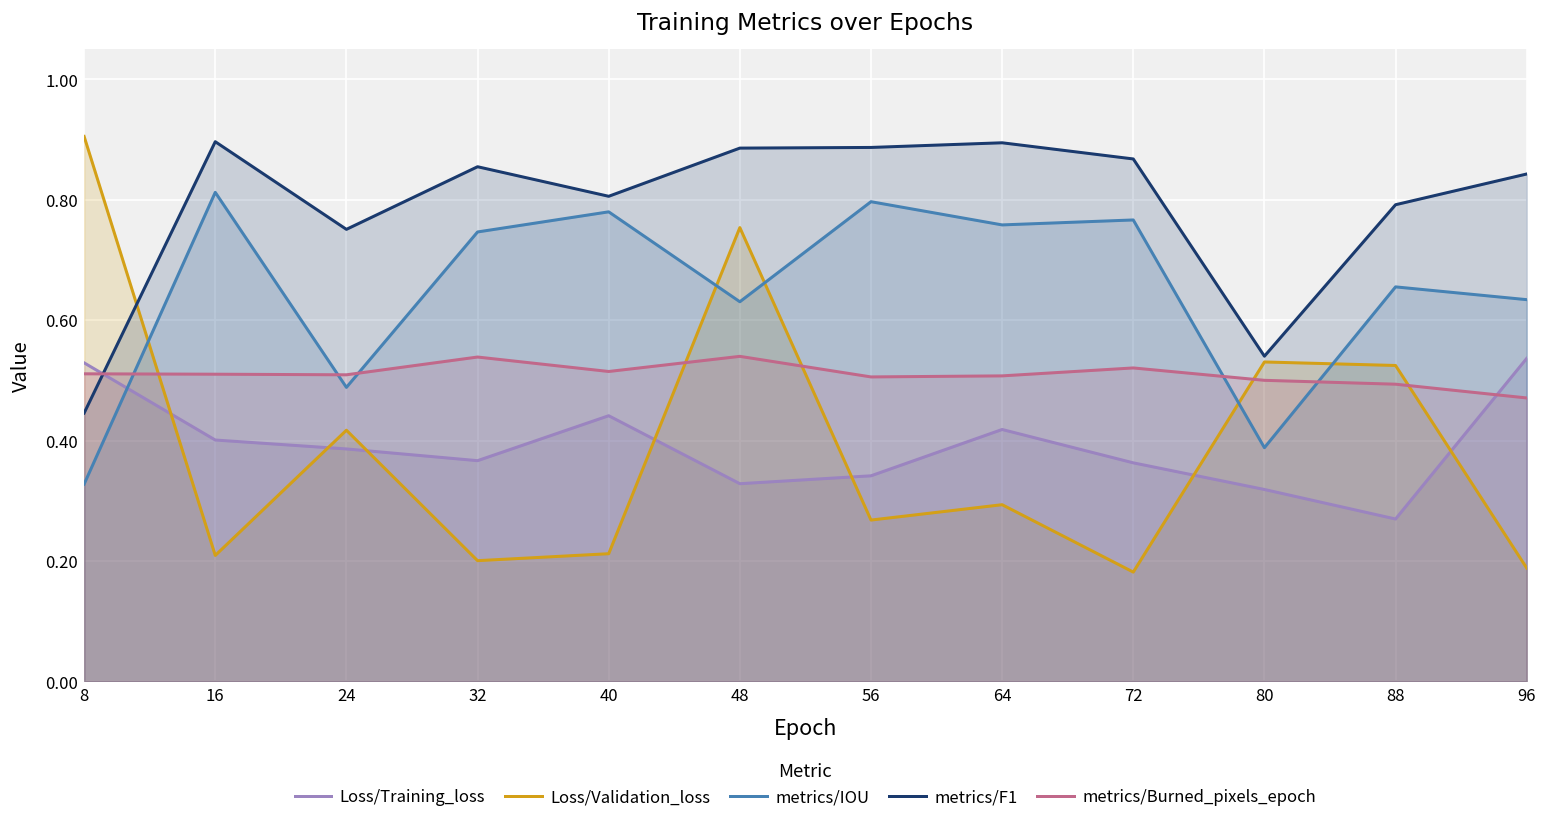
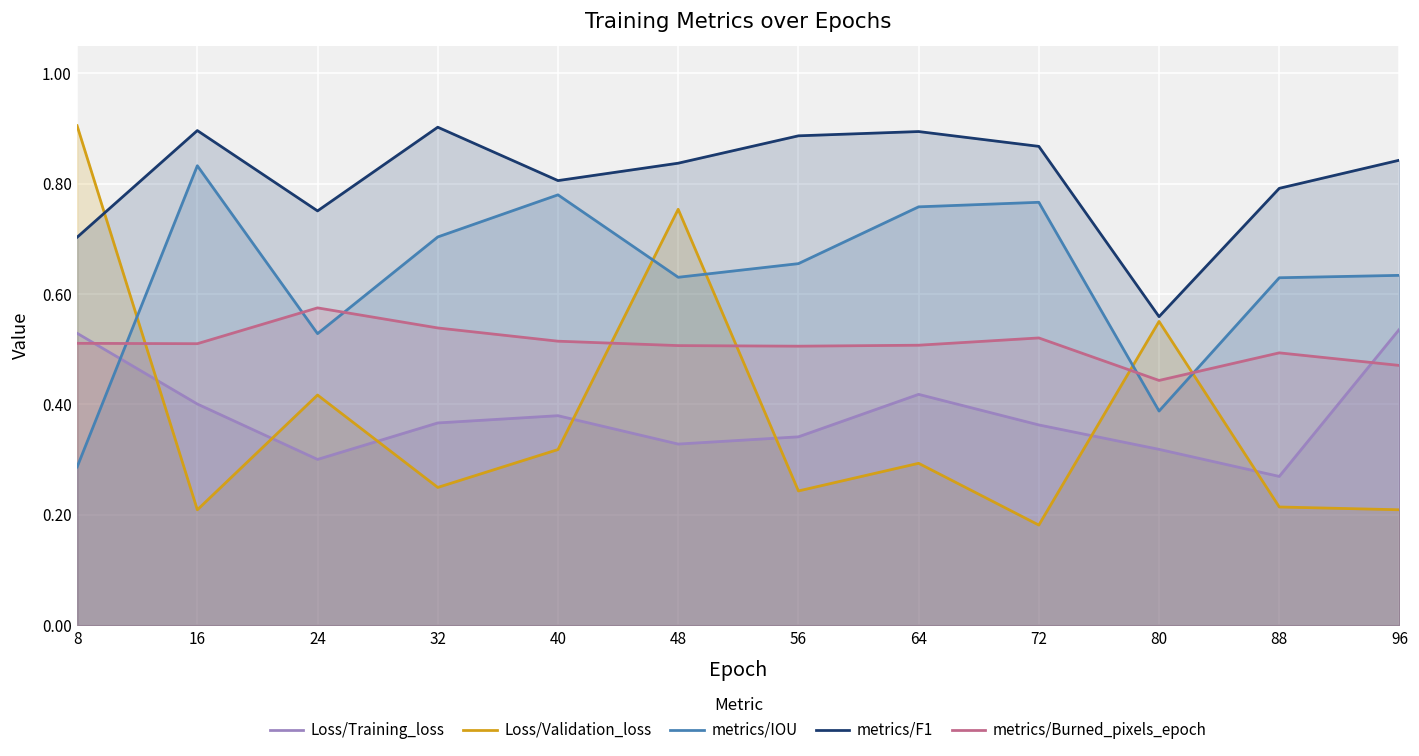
  {
    "Loss/Training_loss": {
      "8": 0.53,
      "16": 0.40,
-     "24": 0.39,
+     "24": 0.30,
      "32": 0.37,
-     "40": 0.44,
+     "40": 0.38,
      "48": 0.33,
      "56": 0.34,
      "64": 0.42,
      "72": 0.36,
      "80": 0.32,
      "88": 0.27,
      "96": 0.54
    },
    "Loss/Validation_loss": {
      "8": 0.91,
      "16": 0.21,
      "24": 0.42,
-     "32": 0.20,
-     "40": 0.21,
+     "32": 0.25,
+     "40": 0.32,
      "48": 0.75,
-     "56": 0.27,
+     "56": 0.24,
      "64": 0.29,
      "72": 0.18,
-     "80": 0.53,
-     "88": 0.52,
-     "96": 0.19
+     "80": 0.55,
+     "88": 0.21,
+     "96": 0.21
    },
    "metrics/IOU": {
-     "8": 0.33,
-     "16": 0.81,
-     "24": 0.49,
-     "32": 0.75,
+     "8": 0.29,
+     "16": 0.83,
+     "24": 0.53,
+     "32": 0.70,
      "40": 0.78,
      "48": 0.63,
-     "56": 0.80,
+     "56": 0.66,
      "64": 0.76,
      "72": 0.77,
      "80": 0.39,
-     "88": 0.66,
+     "88": 0.63,
      "96": 0.63
    },
    "metrics/F1": {
-     "8": 0.45,
+     "8": 0.70,
      "16": 0.90,
      "24": 0.75,
-     "32": 0.85,
+     "32": 0.90,
      "40": 0.81,
-     "48": 0.89,
+     "48": 0.84,
      "56": 0.89,
      "64": 0.89,
      "72": 0.87,
-     "80": 0.54,
+     "80": 0.56,
      "88": 0.79,
      "96": 0.84
    },
    "metrics/Burned_pixels_epoch": {
      "8": 0.51,
      "16": 0.51,
-     "24": 0.51,
+     "24": 0.58,
      "32": 0.54,
      "40": 0.51,
-     "48": 0.54,
+     "48": 0.51,
      "56": 0.51,
      "64": 0.51,
      "72": 0.52,
-     "80": 0.50,
+     "80": 0.44,
      "88": 0.49,
      "96": 0.47
    }
  }
